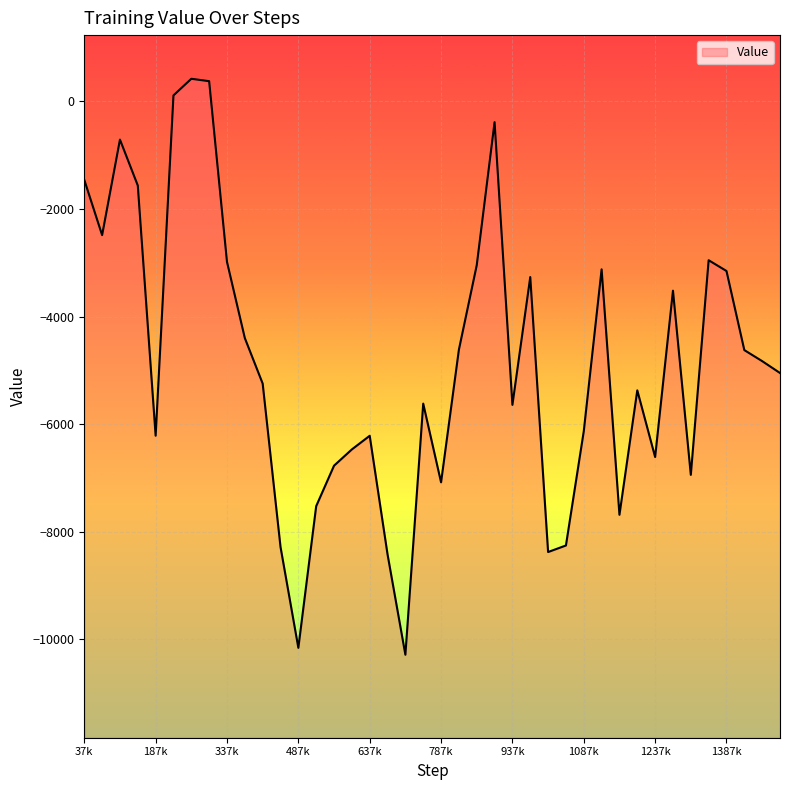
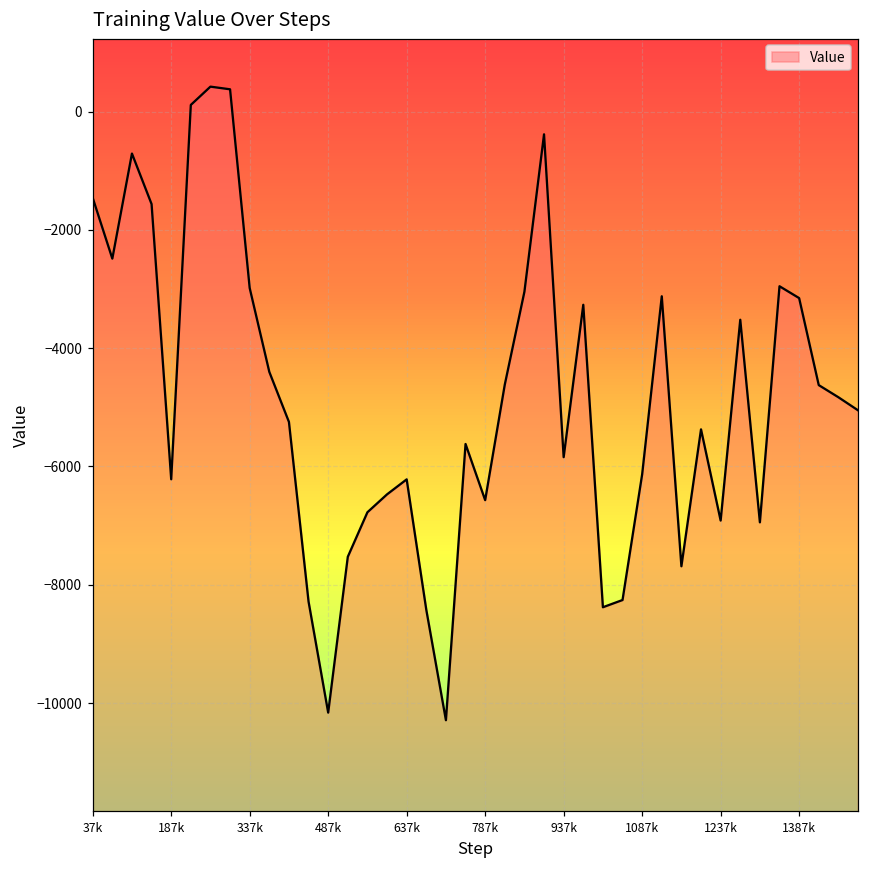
  {
    "37k": -1500,
    "187k": -6200,
    "337k": -3000,
    "487k": -10200,
    "637k": -6200,
-   "787k": -7100,
-   "937k": -5600,
+   "787k": -6600,
+   "937k": -5800,
    "1087k": -6100,
-   "1237k": -6600,
+   "1237k": -6900,
    "1387k": -3200
  }
